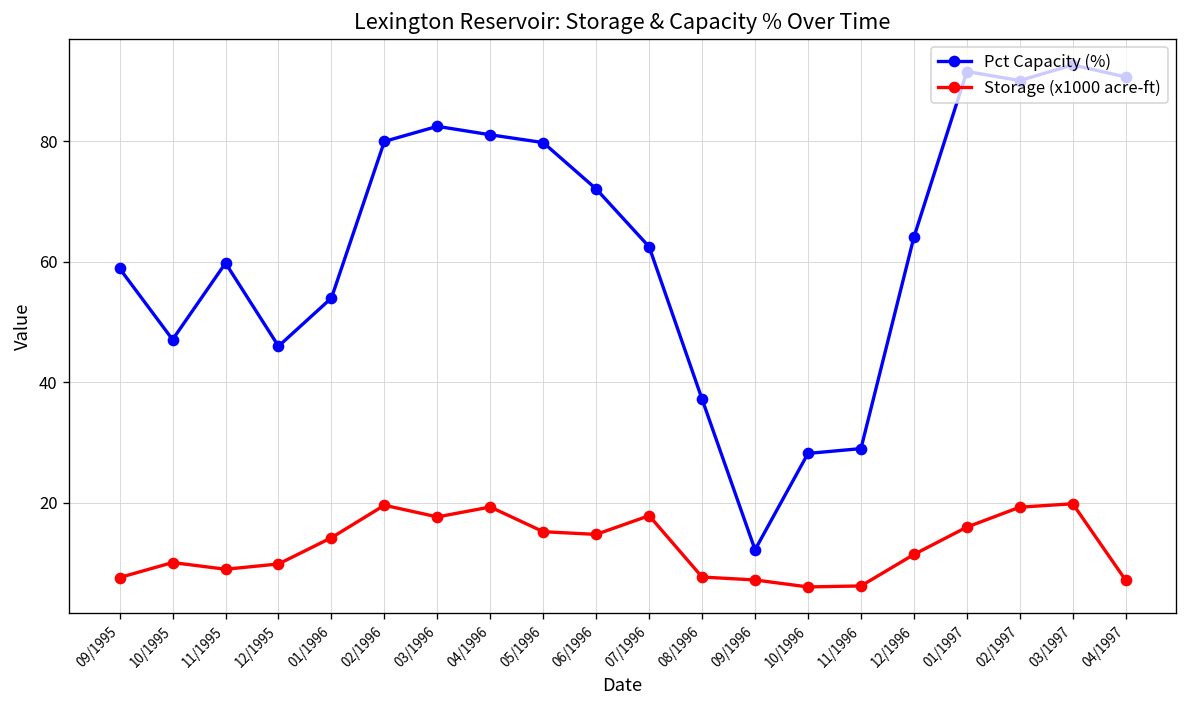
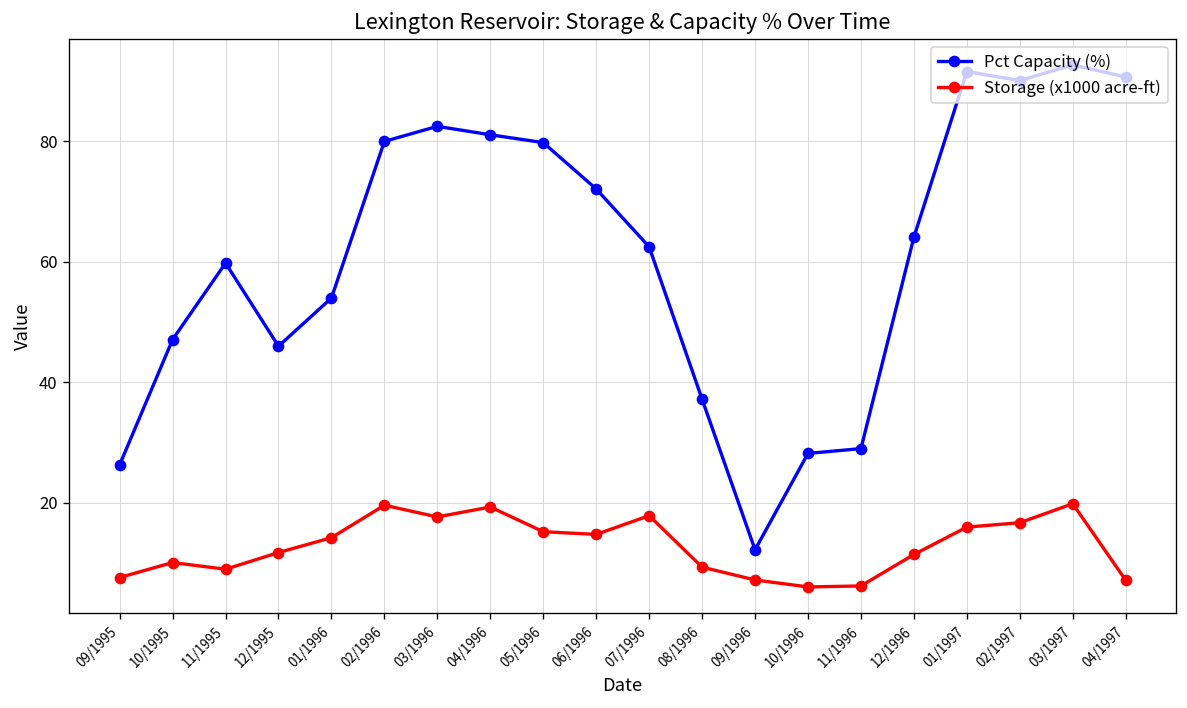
  {
    "Pct Capacity (%)": {
-     "09/1995": 59,
+     "09/1995": 26,
      "10/1995": 47,
      "11/1995": 60,
      "12/1995": 46,
      "01/1996": 54,
      "02/1996": 80,
      "03/1996": 83,
      "04/1996": 81,
      "05/1996": 80,
      "06/1996": 72,
      "07/1996": 63,
      "08/1996": 37,
      "09/1996": 12,
      "10/1996": 28,
      "11/1996": 29,
      "12/1996": 64
    },
    "Storage (x1000 acre-ft)": {
      "09/1995": 8,
      "10/1995": 10,
      "11/1995": 9,
-     "12/1995": 10,
+     "12/1995": 12,
      "01/1996": 14,
      "02/1996": 20,
      "03/1996": 18,
      "04/1996": 19,
      "05/1996": 15,
      "06/1996": 15,
      "07/1996": 18,
-     "08/1996": 8,
+     "08/1996": 9,
      "09/1996": 7,
      "10/1996": 6,
      "11/1996": 6,
      "12/1996": 11,
      "01/1997": 16,
-     "02/1997": 19,
+     "02/1997": 17,
      "03/1997": 20,
      "04/1997": 7
    }
  }
